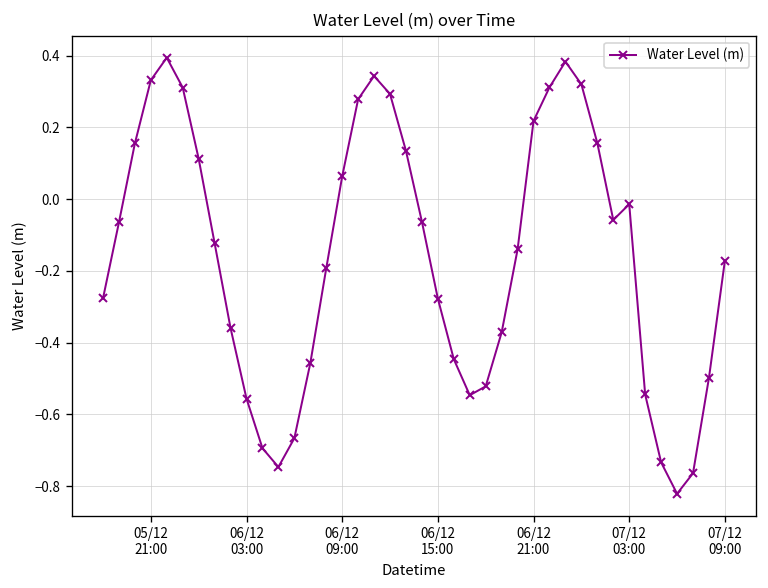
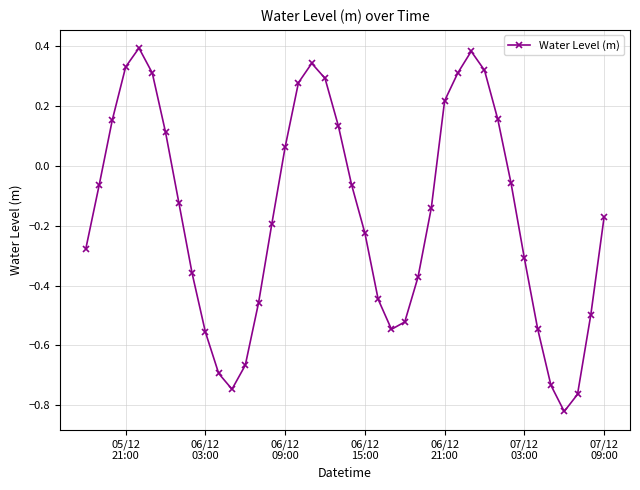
  {
    "05/12 21:00": 0.33,
    "06/12 03:00": -0.56,
    "06/12 09:00": 0.06,
-   "06/12 15:00": -0.28,
+   "06/12 15:00": -0.22,
    "06/12 21:00": 0.22,
-   "07/12 03:00": -0.01,
+   "07/12 03:00": -0.31,
    "07/12 09:00": -0.17
  }
